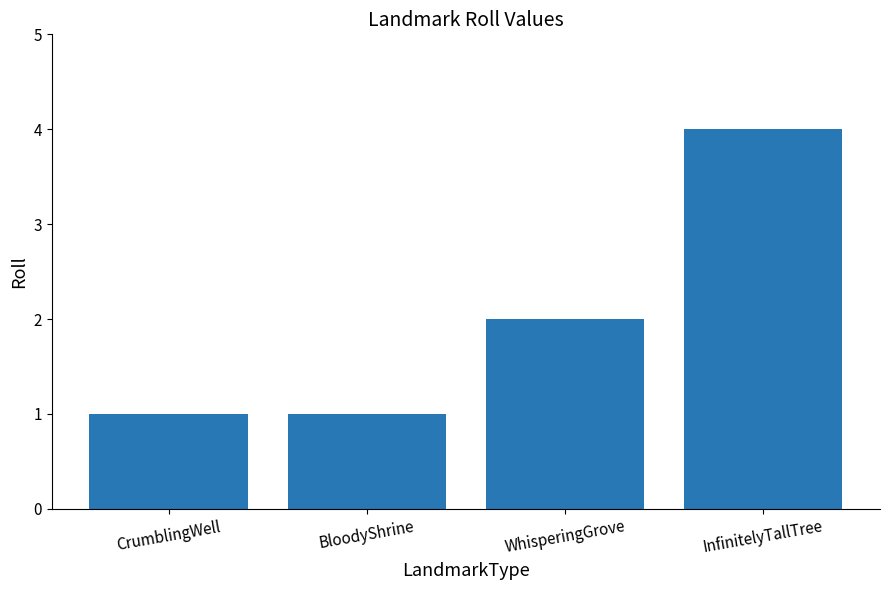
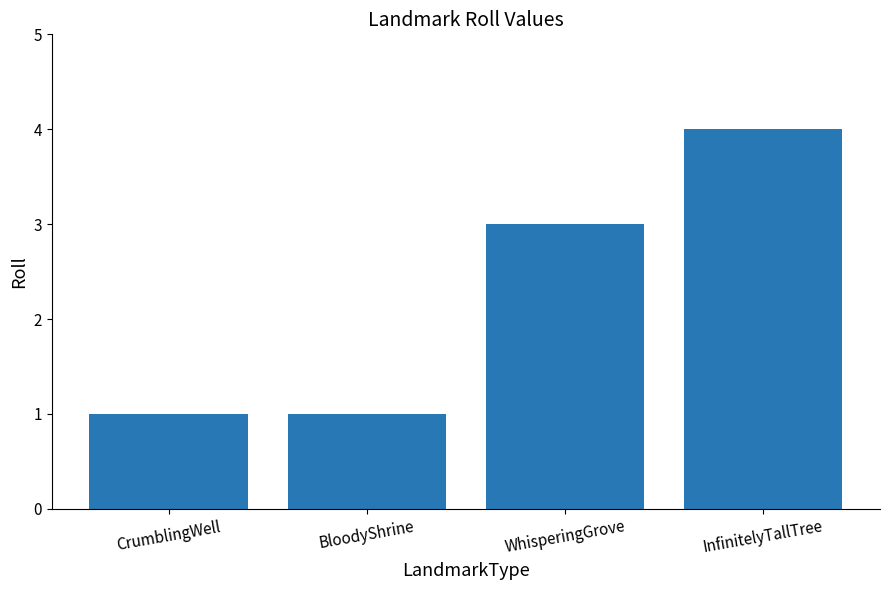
  {
    "CrumblingWell": 1,
    "BloodyShrine": 1,
-   "WhisperingGrove": 2,
+   "WhisperingGrove": 3,
    "InfinitelyTallTree": 4
  }
